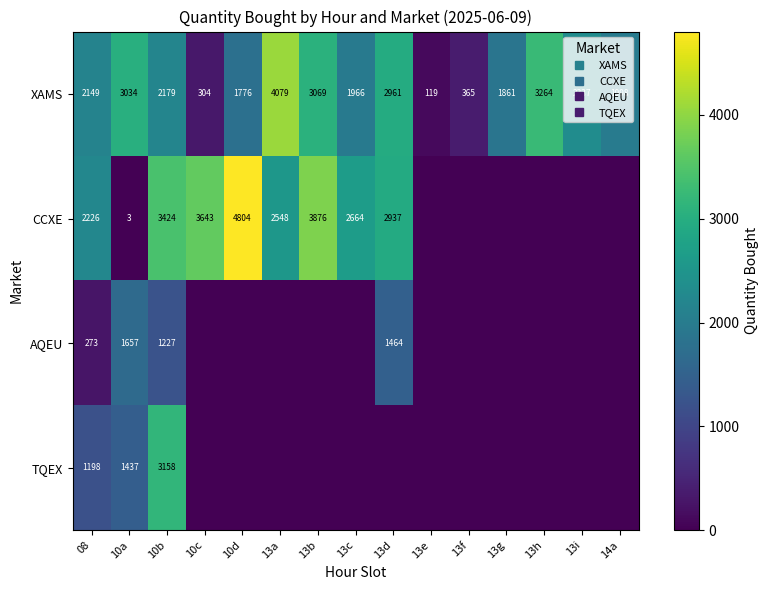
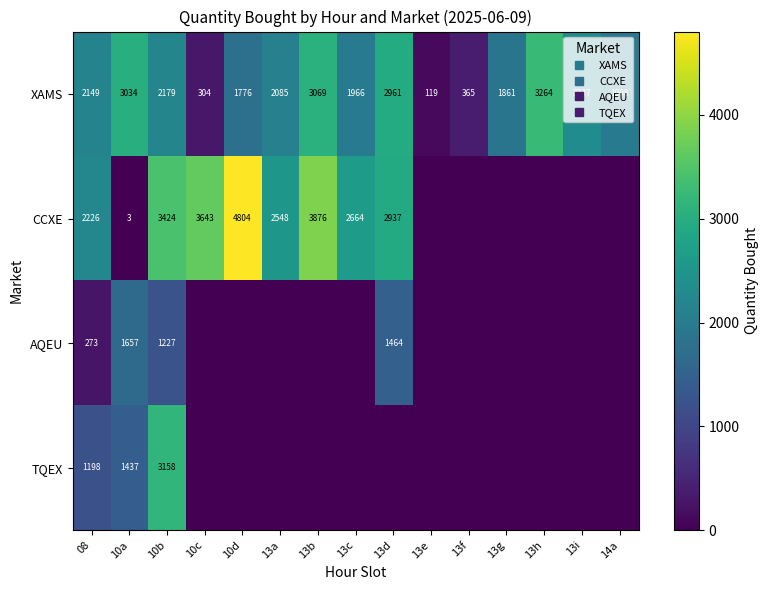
  {
    "XAMS": {
      "08": 2149,
      "10a": 3034,
      "10b": 2179,
      "10c": 304,
      "10d": 1776,
-     "13a": 4079,
+     "13a": 2085,
      "13b": 3069,
      "13c": 1966,
      "13d": 2961,
      "13e": 119,
      "13f": 365,
      "13g": 1861,
      "13h": 3264
    },
    "CCXE": {
      "08": 2226,
      "10a": 3,
      "10b": 3424,
      "10c": 3643,
      "10d": 4804,
      "13a": 2548,
      "13b": 3876,
      "13c": 2664,
      "13d": 2937
    },
    "AQEU": {
      "08": 273,
      "10a": 1657,
      "10b": 1227,
      "13d": 1464
    },
    "TQEX": {
      "08": 1198,
      "10a": 1437,
      "10b": 3158
    }
  }
